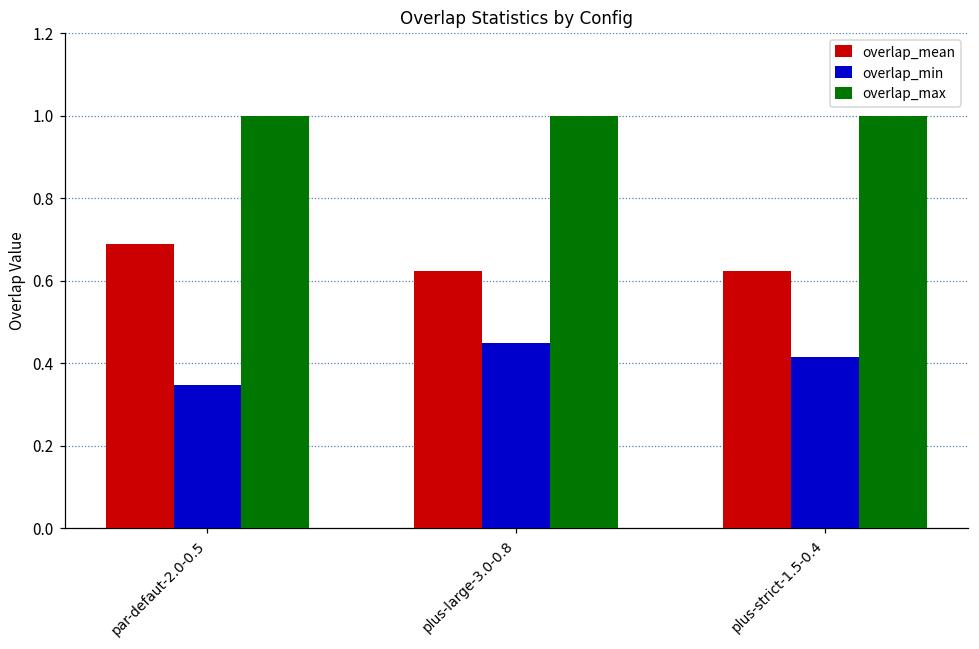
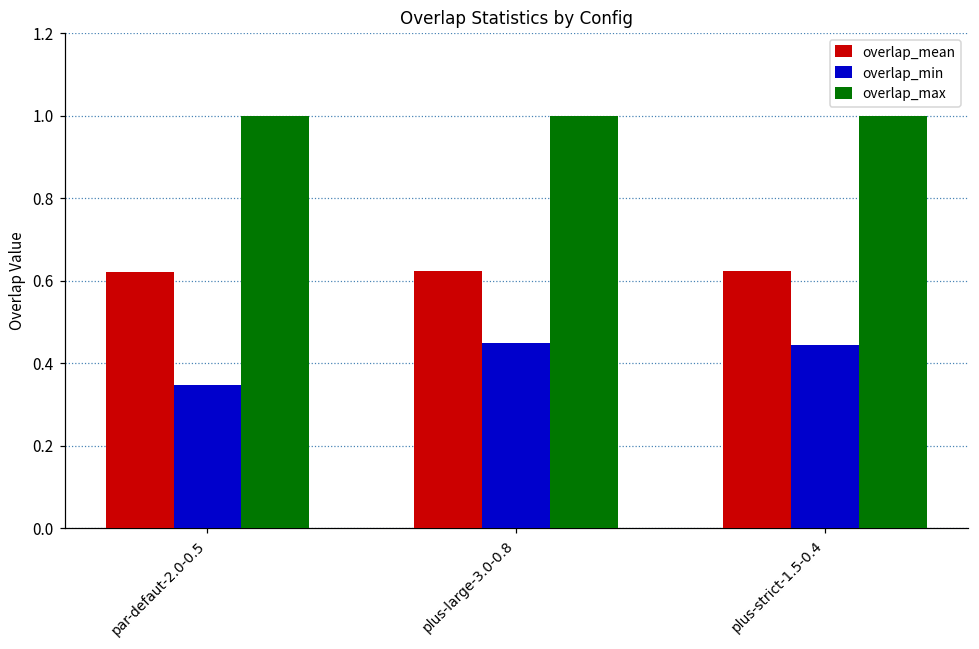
  {
    "overlap_mean": {
-     "par-defaut-2.0-0.5": 0.69,
+     "par-defaut-2.0-0.5": 0.62,
      "plus-large-3.0-0.8": 0.62,
      "plus-strict-1.5-0.4": 0.62
    },
    "overlap_min": {
      "par-defaut-2.0-0.5": 0.35,
      "plus-large-3.0-0.8": 0.45,
-     "plus-strict-1.5-0.4": 0.42
+     "plus-strict-1.5-0.4": 0.44
    },
    "overlap_max": {
      "par-defaut-2.0-0.5": 1.00,
      "plus-large-3.0-0.8": 1.00,
      "plus-strict-1.5-0.4": 1.00
    }
  }
